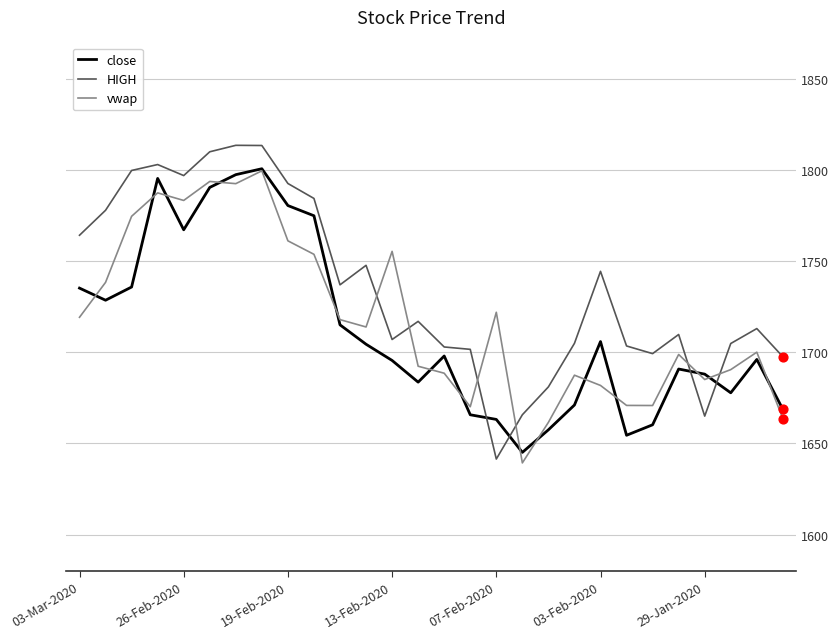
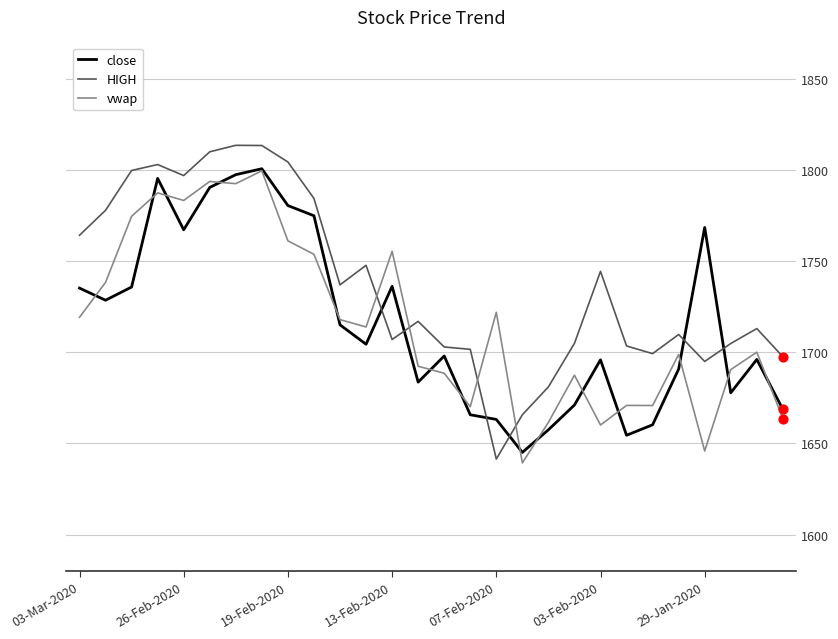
  {
    "close": {
      "03-Mar-2020": 1735,
      "26-Feb-2020": 1767,
      "19-Feb-2020": 1781,
-     "13-Feb-2020": 1696,
+     "13-Feb-2020": 1736,
      "07-Feb-2020": 1663,
-     "03-Feb-2020": 1706,
-     "29-Jan-2020": 1688
+     "03-Feb-2020": 1696,
+     "29-Jan-2020": 1769
    },
    "HIGH": {
      "03-Mar-2020": 1764,
      "26-Feb-2020": 1797,
-     "19-Feb-2020": 1793,
+     "19-Feb-2020": 1804,
      "13-Feb-2020": 1707,
      "07-Feb-2020": 1641,
      "03-Feb-2020": 1744,
-     "29-Jan-2020": 1665
+     "29-Jan-2020": 1695
    },
    "vwap": {
      "03-Mar-2020": 1719,
      "26-Feb-2020": 1783,
      "19-Feb-2020": 1761,
      "13-Feb-2020": 1755,
      "07-Feb-2020": 1722,
-     "03-Feb-2020": 1682,
-     "29-Jan-2020": 1685
+     "03-Feb-2020": 1660,
+     "29-Jan-2020": 1646
    }
  }
